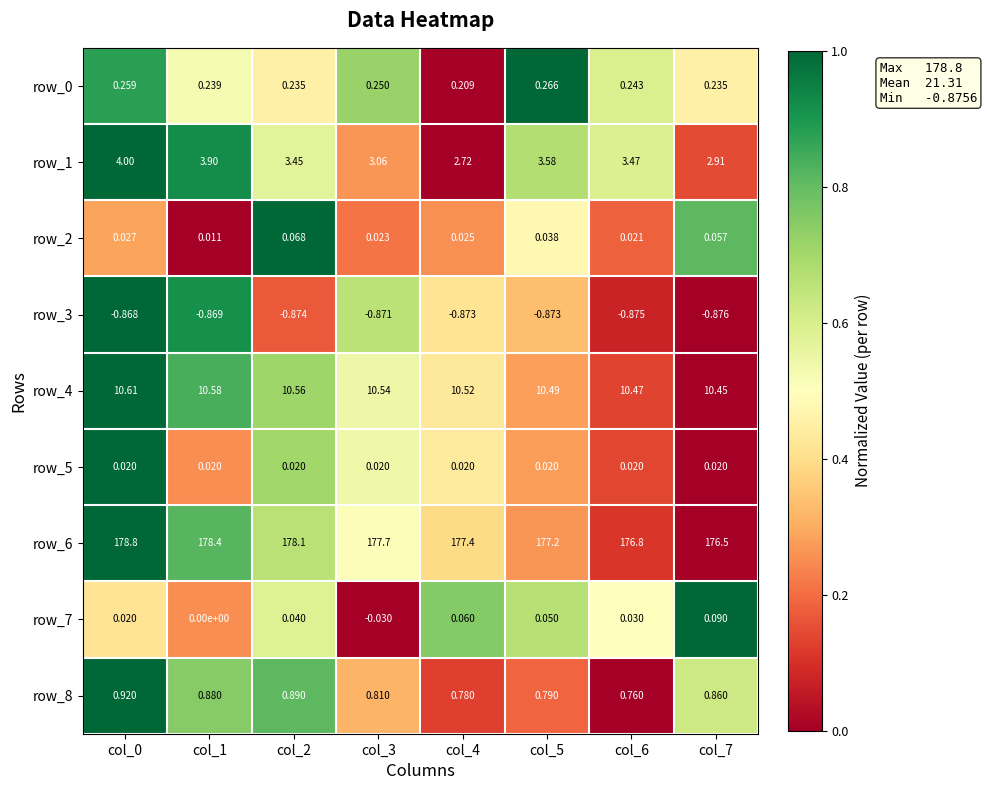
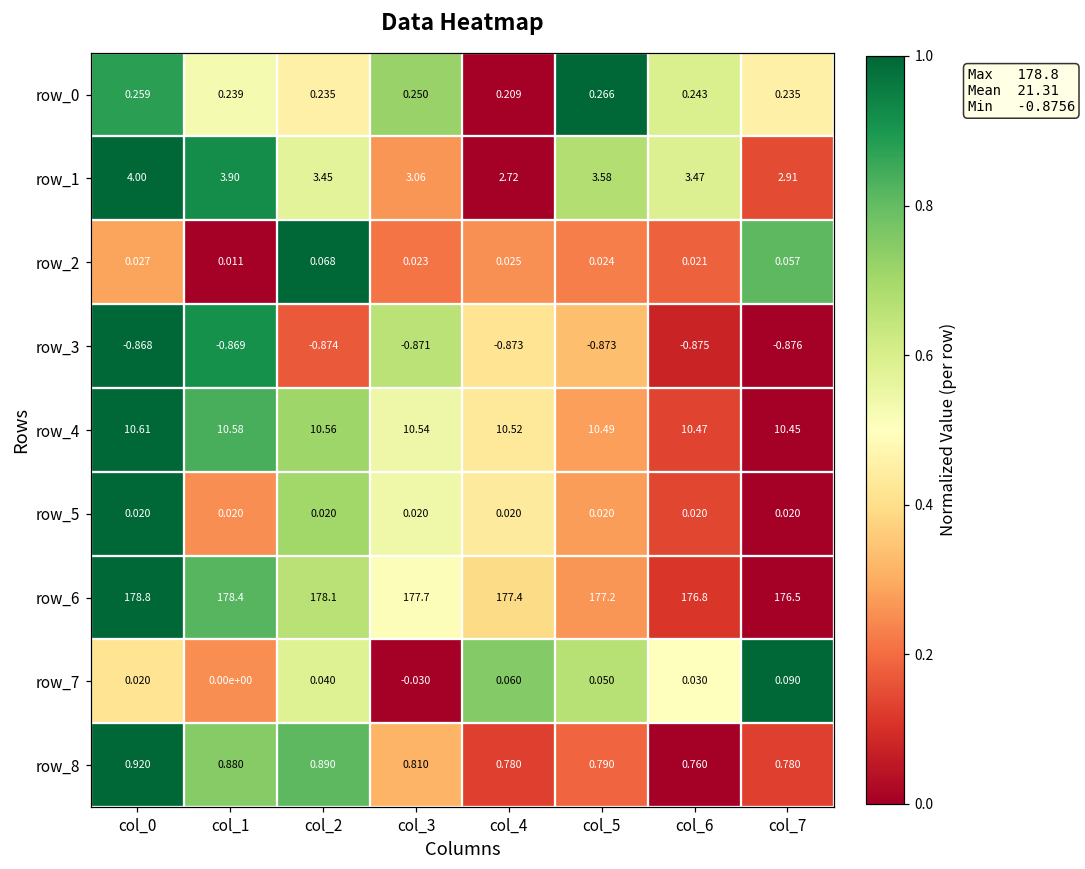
  {
    "row_0": {
      "col_0": "0.259",
      "col_1": "0.239",
      "col_2": "0.235",
      "col_3": "0.250",
      "col_4": "0.209",
      "col_5": "0.266",
      "col_6": "0.243",
      "col_7": "0.235"
    },
    "row_1": {
      "col_0": "4.00",
      "col_1": "3.90",
      "col_2": "3.45",
      "col_3": "3.06",
      "col_4": "2.72",
      "col_5": "3.58",
      "col_6": "3.47",
      "col_7": "2.91"
    },
    "row_2": {
      "col_0": "0.027",
      "col_1": "0.011",
      "col_2": "0.068",
      "col_3": "0.023",
      "col_4": "0.025",
-     "col_5": "0.038",
+     "col_5": "0.024",
      "col_6": "0.021",
      "col_7": "0.057"
    },
    "row_3": {
      "col_0": "-0.868",
      "col_1": "-0.869",
      "col_2": "-0.874",
      "col_3": "-0.871",
      "col_4": "-0.873",
      "col_5": "-0.873",
      "col_6": "-0.875",
      "col_7": "-0.876"
    },
    "row_4": {
      "col_0": "10.61",
      "col_1": "10.58",
      "col_2": "10.56",
      "col_3": "10.54",
      "col_4": "10.52",
      "col_5": "10.49",
      "col_6": "10.47",
      "col_7": "10.45"
    },
    "row_5": {
      "col_0": "0.020",
      "col_1": "0.020",
      "col_2": "0.020",
      "col_3": "0.020",
      "col_4": "0.020",
      "col_5": "0.020",
      "col_6": "0.020",
      "col_7": "0.020"
    },
    "row_6": {
      "col_0": "178.8",
      "col_1": "178.4",
      "col_2": "178.1",
      "col_3": "177.7",
      "col_4": "177.4",
      "col_5": "177.2",
      "col_6": "176.8",
      "col_7": "176.5"
    },
    "row_7": {
      "col_0": "0.020",
      "col_1": "0.00e+00",
      "col_2": "0.040",
      "col_3": "-0.030",
      "col_4": "0.060",
      "col_5": "0.050",
      "col_6": "0.030",
      "col_7": "0.090"
    },
    "row_8": {
      "col_0": "0.920",
      "col_1": "0.880",
      "col_2": "0.890",
      "col_3": "0.810",
      "col_4": "0.780",
      "col_5": "0.790",
      "col_6": "0.760",
-     "col_7": "0.860"
+     "col_7": "0.780"
    }
  }
